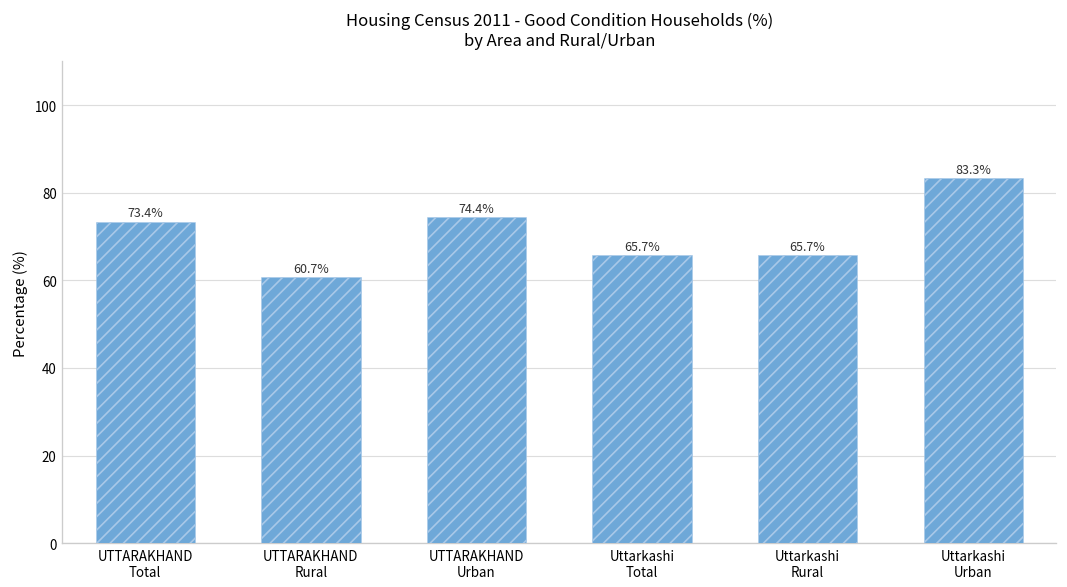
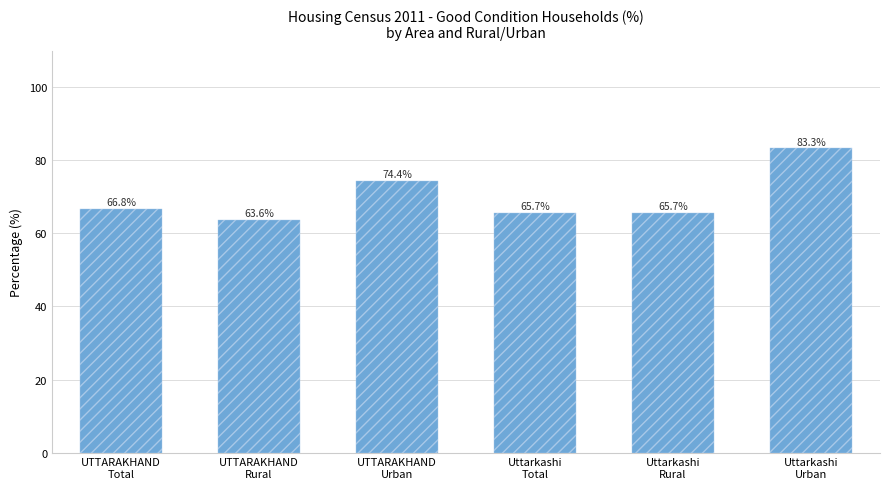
  {
-   "UTTARAKHAND Total": "73.4%",
-   "UTTARAKHAND Rural": "60.7%",
+   "UTTARAKHAND Total": "66.8%",
+   "UTTARAKHAND Rural": "63.6%",
    "UTTARAKHAND Urban": "74.4%",
    "Uttarkashi Total": "65.7%",
    "Uttarkashi Rural": "65.7%",
    "Uttarkashi Urban": "83.3%"
  }
